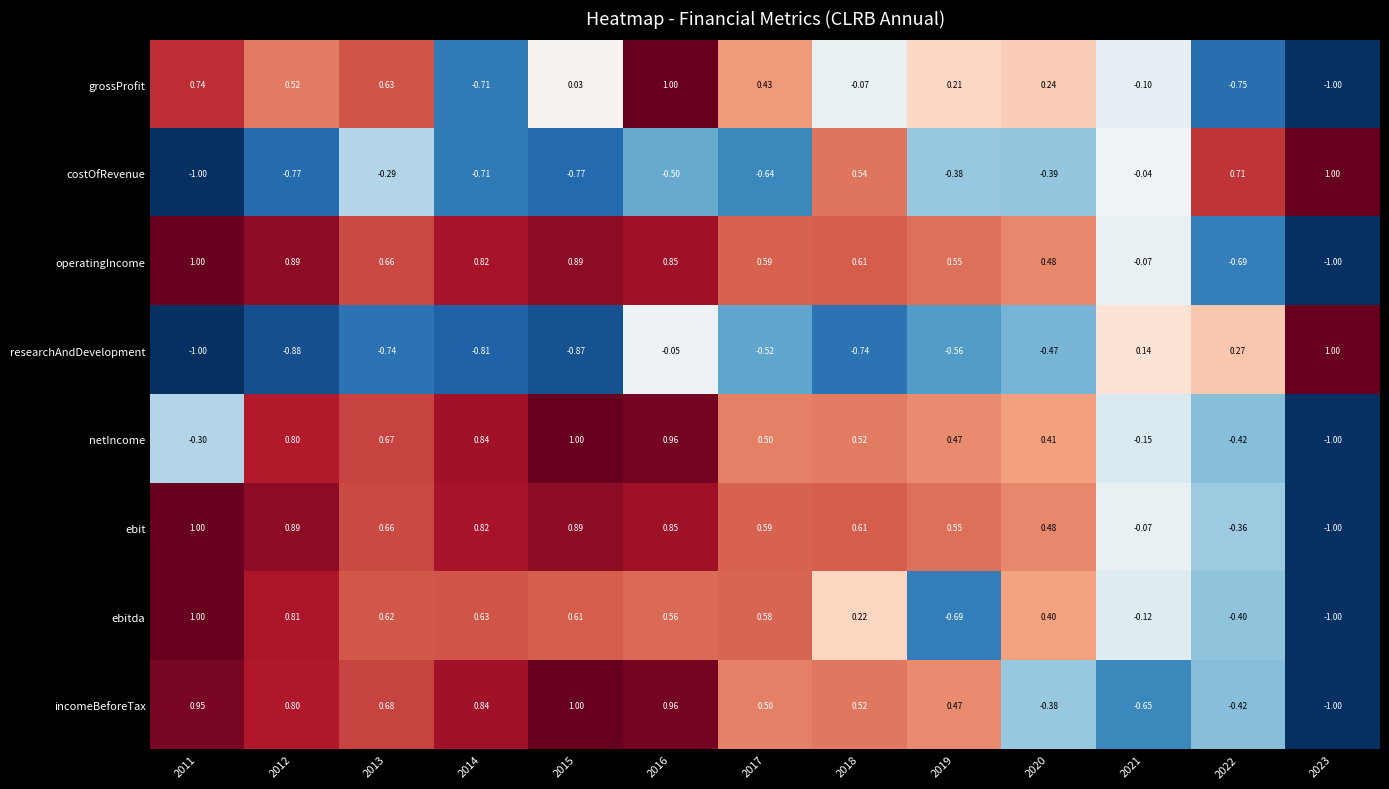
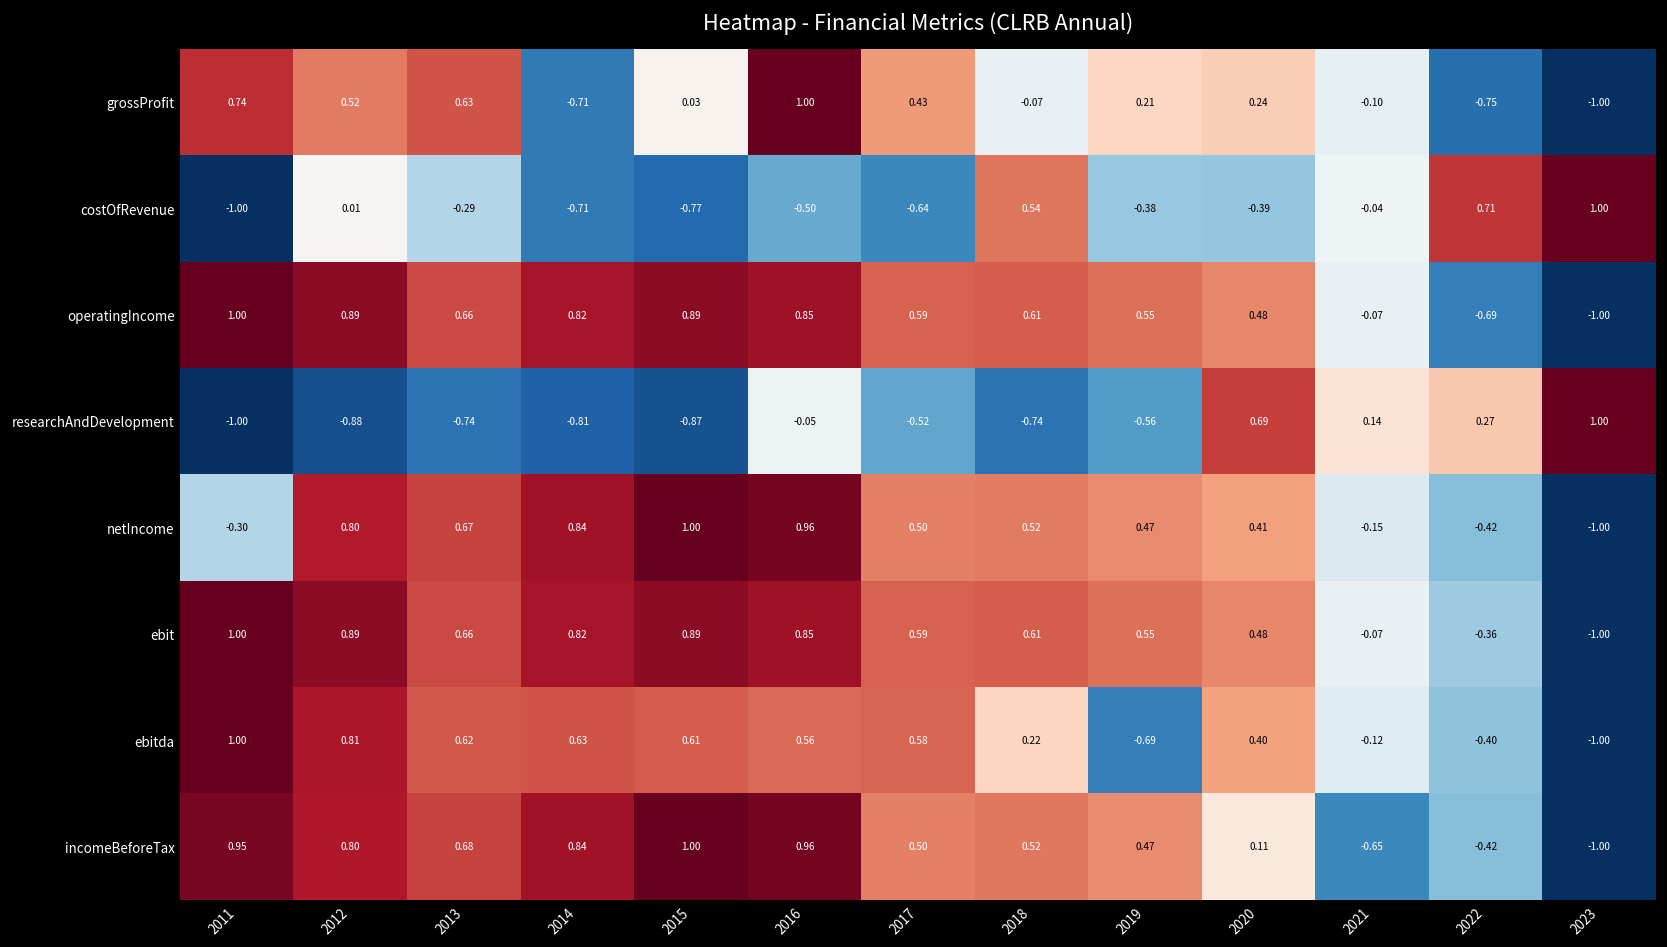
  {
    "grossProfit": {
      "2011": 0.74,
      "2012": 0.52,
      "2013": 0.63,
      "2014": -0.71,
      "2015": 0.03,
      "2016": 1.00,
      "2017": 0.43,
      "2018": -0.07,
      "2019": 0.21,
      "2020": 0.24,
      "2021": -0.10,
      "2022": -0.75,
      "2023": -1.00
    },
    "costOfRevenue": {
      "2011": -1.00,
-     "2012": -0.77,
+     "2012": 0.01,
      "2013": -0.29,
      "2014": -0.71,
      "2015": -0.77,
      "2016": -0.50,
      "2017": -0.64,
      "2018": 0.54,
      "2019": -0.38,
      "2020": -0.39,
      "2021": -0.04,
      "2022": 0.71,
      "2023": 1.00
    },
    "operatingIncome": {
      "2011": 1.00,
      "2012": 0.89,
      "2013": 0.66,
      "2014": 0.82,
      "2015": 0.89,
      "2016": 0.85,
      "2017": 0.59,
      "2018": 0.61,
      "2019": 0.55,
      "2020": 0.48,
      "2021": -0.07,
      "2022": -0.69,
      "2023": -1.00
    },
    "researchAndDevelopment": {
      "2011": -1.00,
      "2012": -0.88,
      "2013": -0.74,
      "2014": -0.81,
      "2015": -0.87,
      "2016": -0.05,
      "2017": -0.52,
      "2018": -0.74,
      "2019": -0.56,
-     "2020": -0.47,
+     "2020": 0.69,
      "2021": 0.14,
      "2022": 0.27,
      "2023": 1.00
    },
    "netIncome": {
      "2011": -0.30,
      "2012": 0.80,
      "2013": 0.67,
      "2014": 0.84,
      "2015": 1.00,
      "2016": 0.96,
      "2017": 0.50,
      "2018": 0.52,
      "2019": 0.47,
      "2020": 0.41,
      "2021": -0.15,
      "2022": -0.42,
      "2023": -1.00
    },
    "ebit": {
      "2011": 1.00,
      "2012": 0.89,
      "2013": 0.66,
      "2014": 0.82,
      "2015": 0.89,
      "2016": 0.85,
      "2017": 0.59,
      "2018": 0.61,
      "2019": 0.55,
      "2020": 0.48,
      "2021": -0.07,
      "2022": -0.36,
      "2023": -1.00
    },
    "ebitda": {
      "2011": 1.00,
      "2012": 0.81,
      "2013": 0.62,
      "2014": 0.63,
      "2015": 0.61,
      "2016": 0.56,
      "2017": 0.58,
      "2018": 0.22,
      "2019": -0.69,
      "2020": 0.40,
      "2021": -0.12,
      "2022": -0.40,
      "2023": -1.00
    },
    "incomeBeforeTax": {
      "2011": 0.95,
      "2012": 0.80,
      "2013": 0.68,
      "2014": 0.84,
      "2015": 1.00,
      "2016": 0.96,
      "2017": 0.50,
      "2018": 0.52,
      "2019": 0.47,
-     "2020": -0.38,
+     "2020": 0.11,
      "2021": -0.65,
      "2022": -0.42,
      "2023": -1.00
    }
  }
